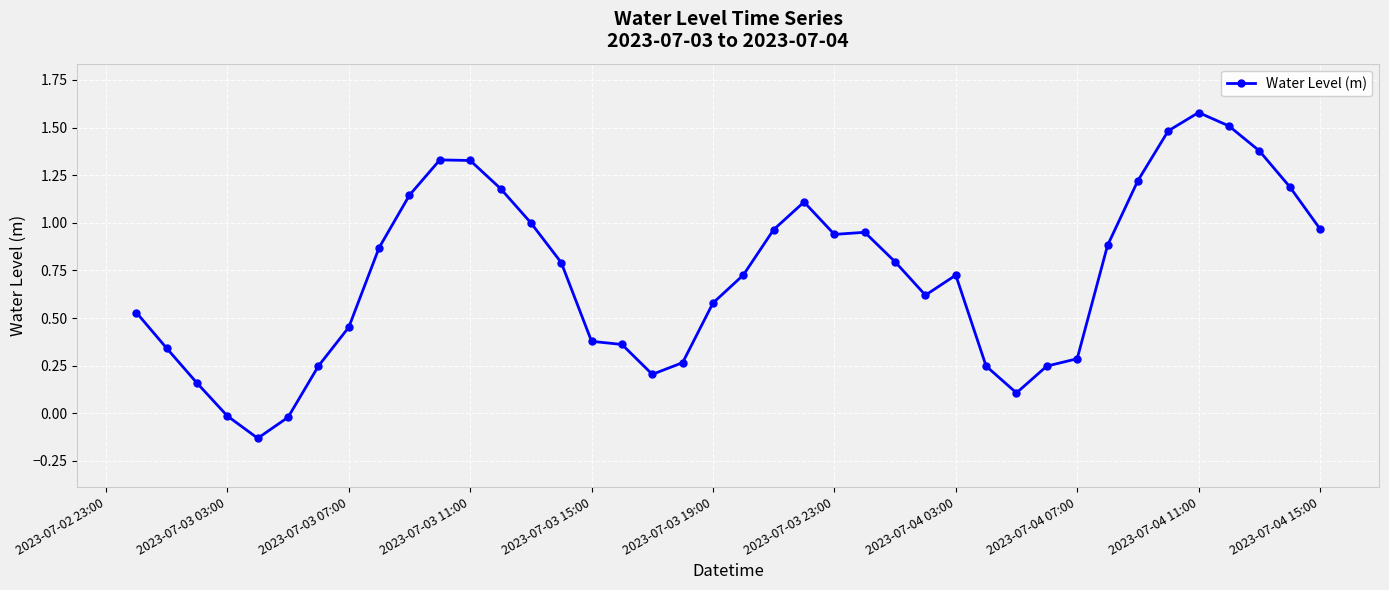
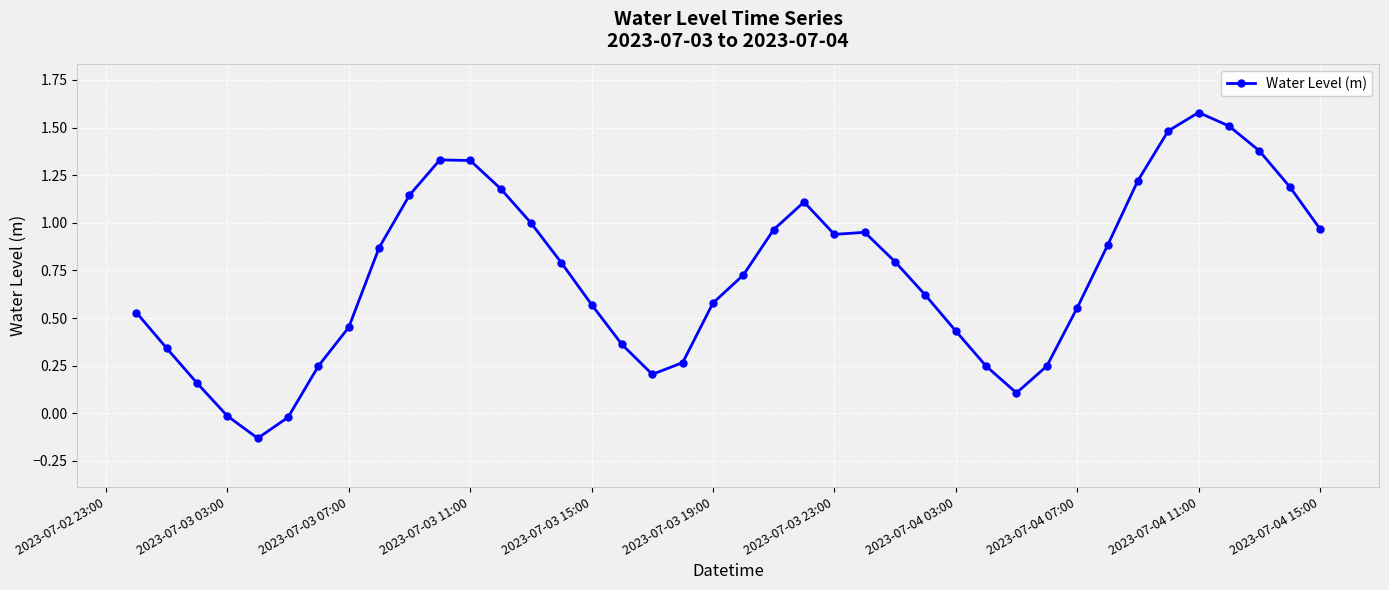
  {
    "2023-07-03 03:00": -0.01,
    "2023-07-03 07:00": 0.45,
    "2023-07-03 11:00": 1.33,
-   "2023-07-03 15:00": 0.38,
+   "2023-07-03 15:00": 0.57,
    "2023-07-03 19:00": 0.58,
    "2023-07-03 23:00": 0.94,
-   "2023-07-04 03:00": 0.73,
-   "2023-07-04 07:00": 0.29,
+   "2023-07-04 03:00": 0.43,
+   "2023-07-04 07:00": 0.55,
    "2023-07-04 11:00": 1.58,
    "2023-07-04 15:00": 0.97
  }
